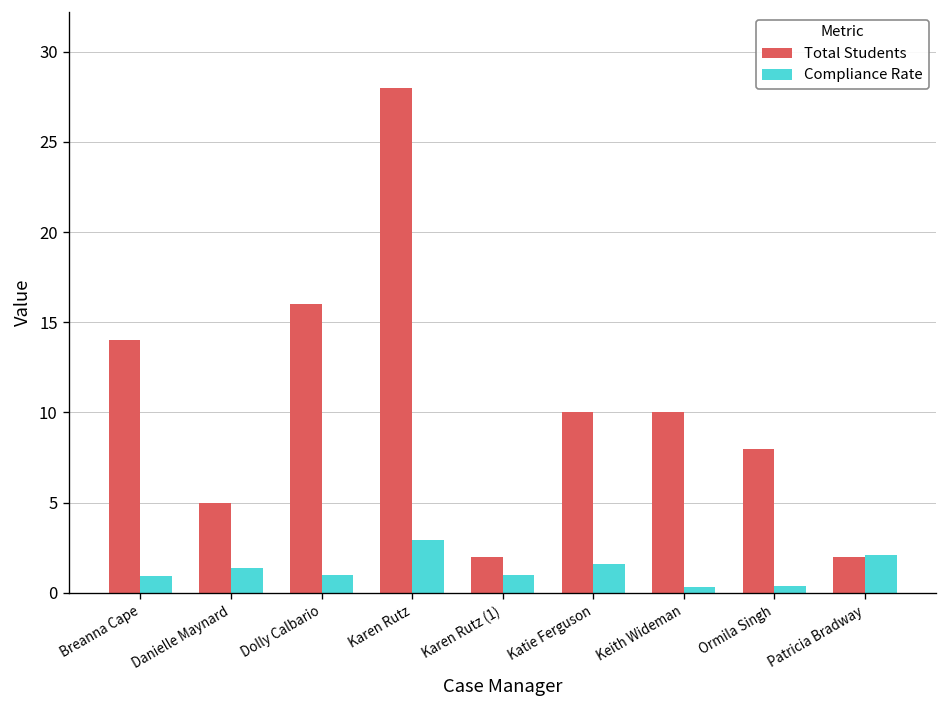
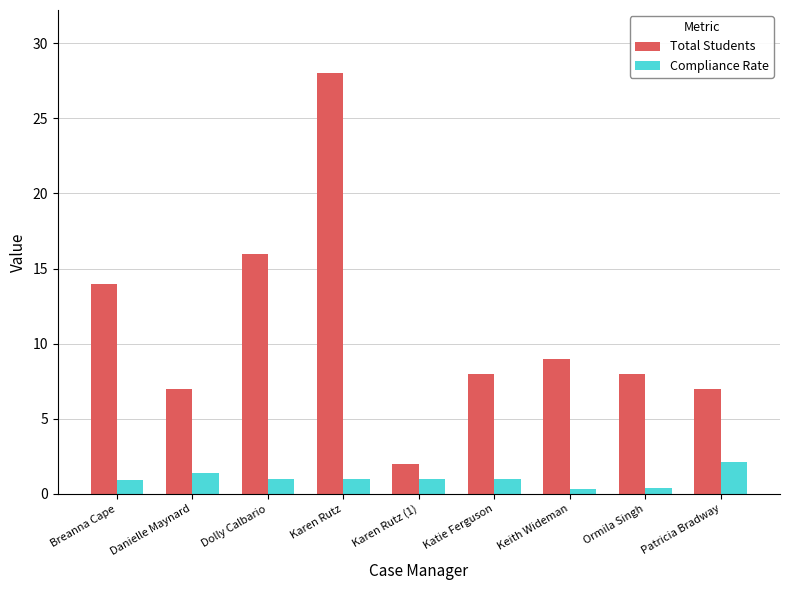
  {
    "Total Students": {
      "Breanna Cape": 14,
-     "Danielle Maynard": 5,
+     "Danielle Maynard": 7,
      "Dolly Calbario": 16,
      "Karen Rutz": 28,
      "Karen Rutz (1)": 2,
-     "Katie Ferguson": 10,
-     "Keith Wideman": 10,
+     "Katie Ferguson": 8,
+     "Keith Wideman": 9,
      "Ormila Singh": 8,
-     "Patricia Bradway": 2
+     "Patricia Bradway": 7
    },
    "Compliance Rate": {
      "Breanna Cape": 0.9,
      "Danielle Maynard": 1.4,
      "Dolly Calbario": 1.0,
-     "Karen Rutz": 2.9,
+     "Karen Rutz": 1.0,
      "Karen Rutz (1)": 1.0,
-     "Katie Ferguson": 1.6,
+     "Katie Ferguson": 1.0,
      "Keith Wideman": 0.3,
      "Ormila Singh": 0.4,
      "Patricia Bradway": 2.1
    }
  }
